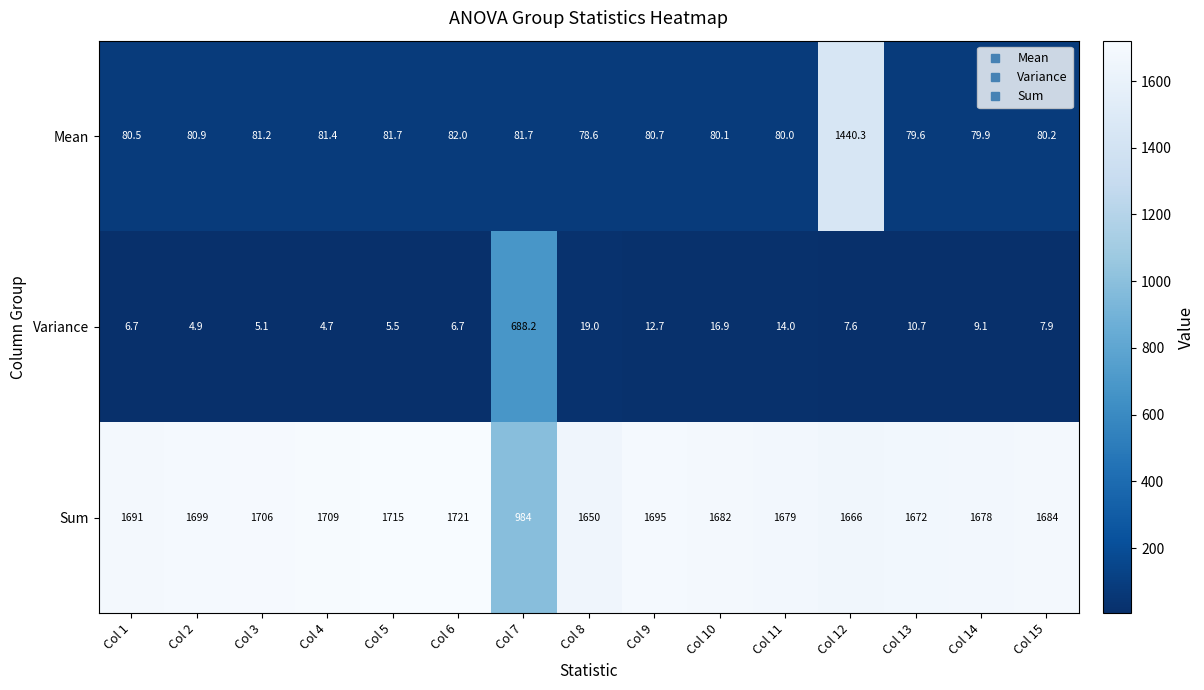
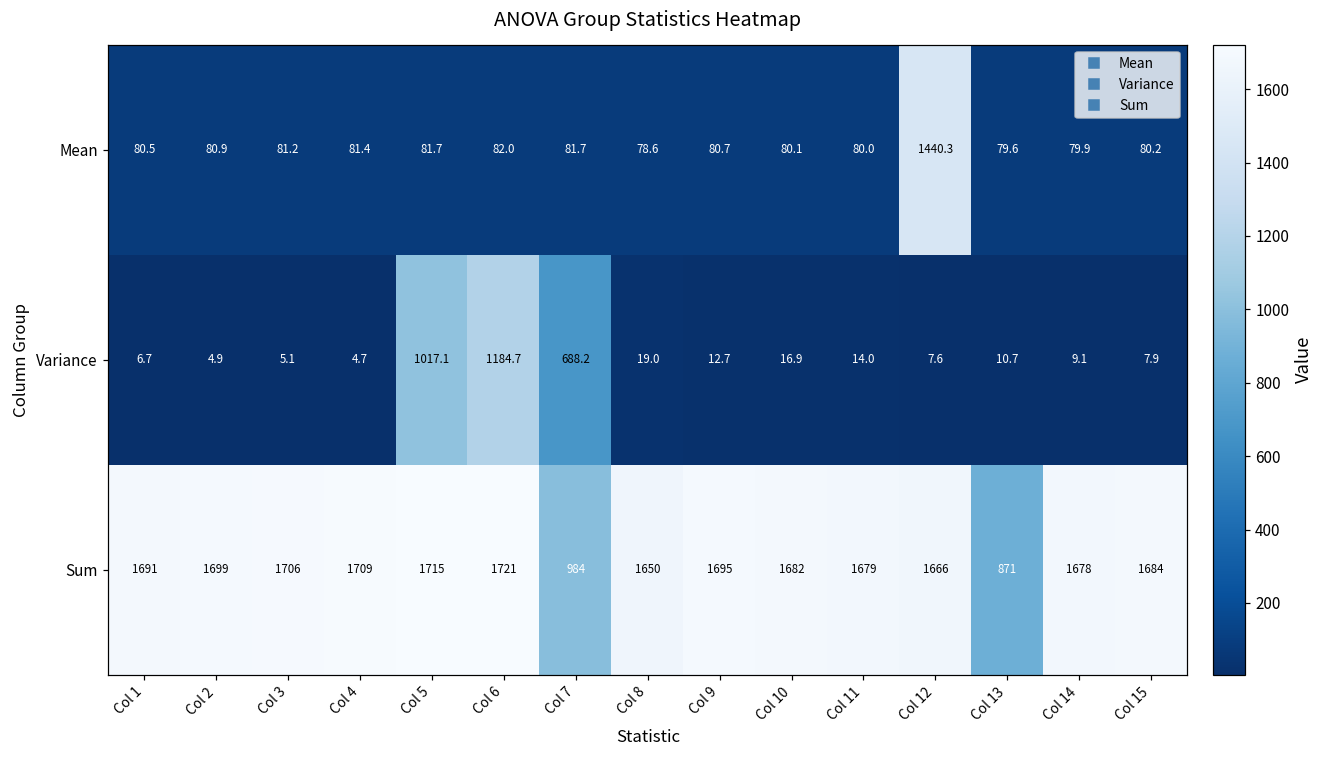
  {
    "Mean": {
      "Col 1": 80.5,
      "Col 2": 80.9,
      "Col 3": 81.2,
      "Col 4": 81.4,
      "Col 5": 81.7,
      "Col 6": 82.0,
      "Col 7": 81.7,
      "Col 8": 78.6,
      "Col 9": 80.7,
      "Col 10": 80.1,
      "Col 11": 80.0,
      "Col 12": 1440.3,
      "Col 13": 79.6,
      "Col 14": 79.9,
      "Col 15": 80.2
    },
    "Variance": {
      "Col 1": 6.7,
      "Col 2": 4.9,
      "Col 3": 5.1,
      "Col 4": 4.7,
-     "Col 5": 5.5,
-     "Col 6": 6.7,
+     "Col 5": 1017.1,
+     "Col 6": 1184.7,
      "Col 7": 688.2,
      "Col 8": 19.0,
      "Col 9": 12.7,
      "Col 10": 16.9,
      "Col 11": 14.0,
      "Col 12": 7.6,
      "Col 13": 10.7,
      "Col 14": 9.1,
      "Col 15": 7.9
    },
    "Sum": {
      "Col 1": 1691,
      "Col 2": 1699,
      "Col 3": 1706,
      "Col 4": 1709,
      "Col 5": 1715,
      "Col 6": 1721,
      "Col 7": 984,
      "Col 8": 1650,
      "Col 9": 1695,
      "Col 10": 1682,
      "Col 11": 1679,
      "Col 12": 1666,
-     "Col 13": 1672,
+     "Col 13": 871,
      "Col 14": 1678,
      "Col 15": 1684
    }
  }
